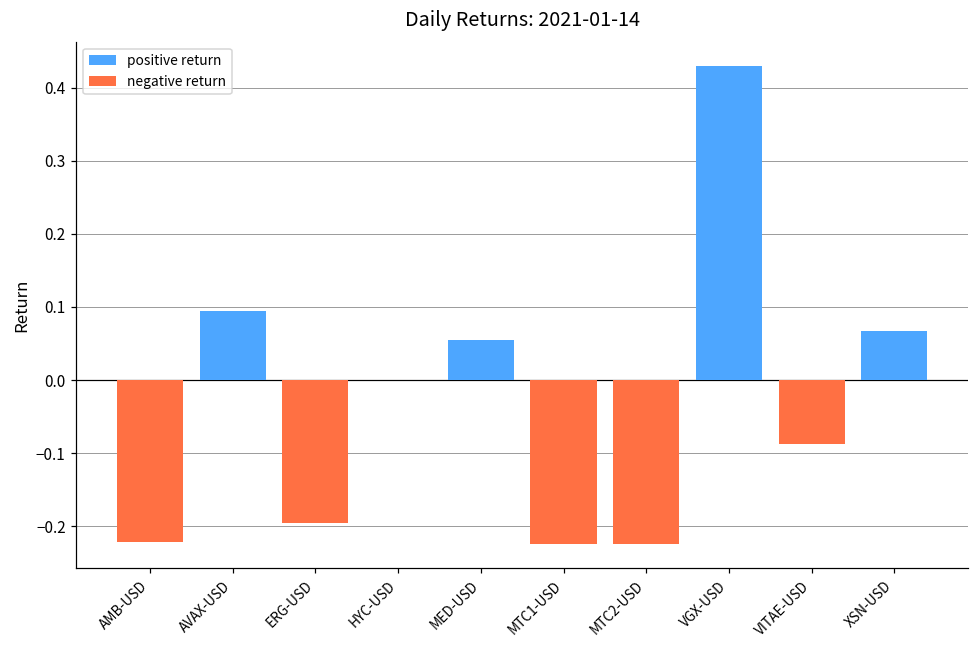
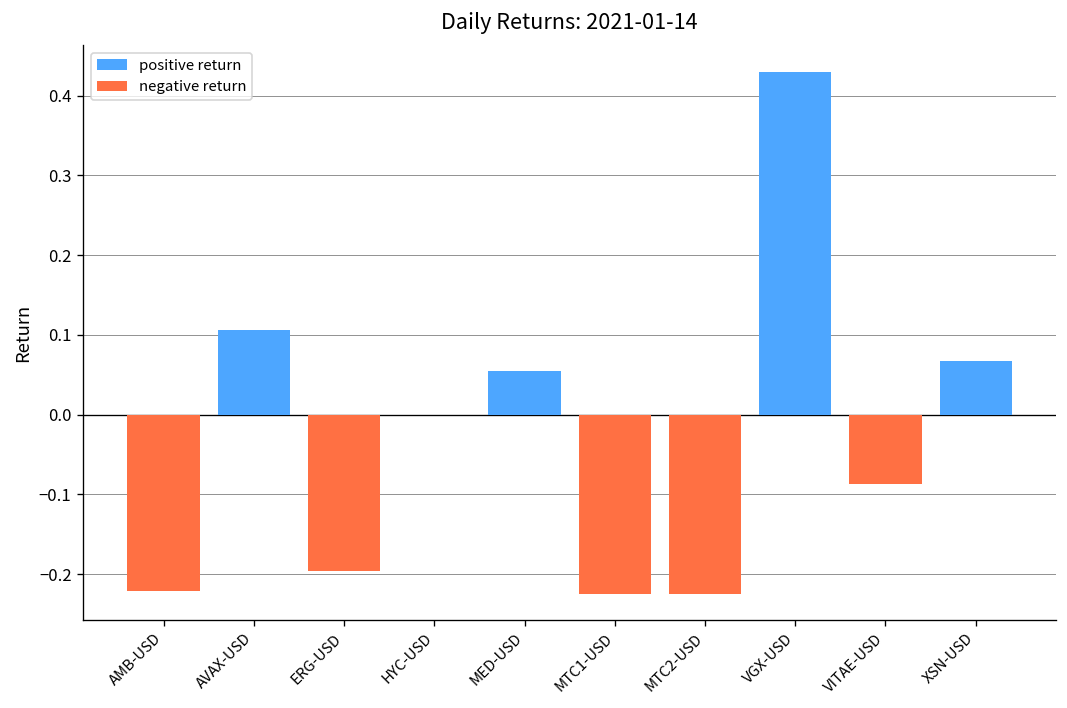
  {
    "positive return": {
-     "AVAX-USD": 0.09,
+     "AVAX-USD": 0.11,
      "MED-USD": 0.06,
      "VGX-USD": 0.43,
      "XSN-USD": 0.07
    },
    "negative return": {
      "AMB-USD": -0.22,
      "ERG-USD": -0.20,
      "MTC1-USD": -0.22,
      "MTC2-USD": -0.22,
      "VITAE-USD": -0.09
    }
  }
